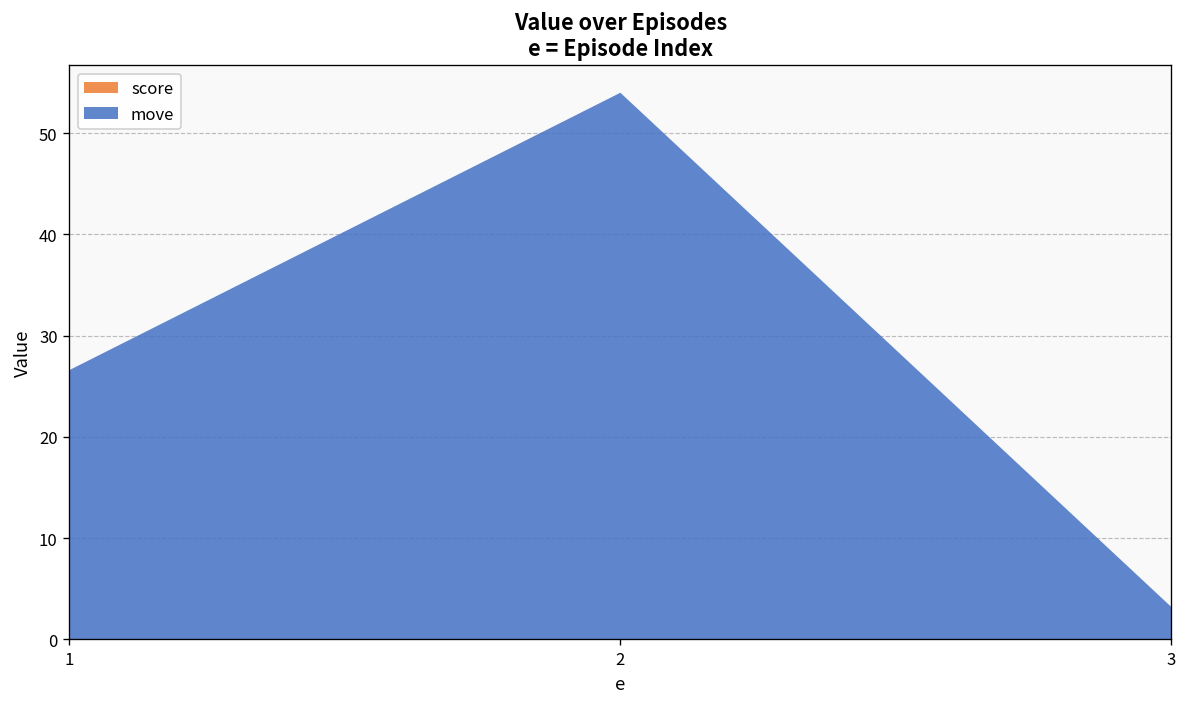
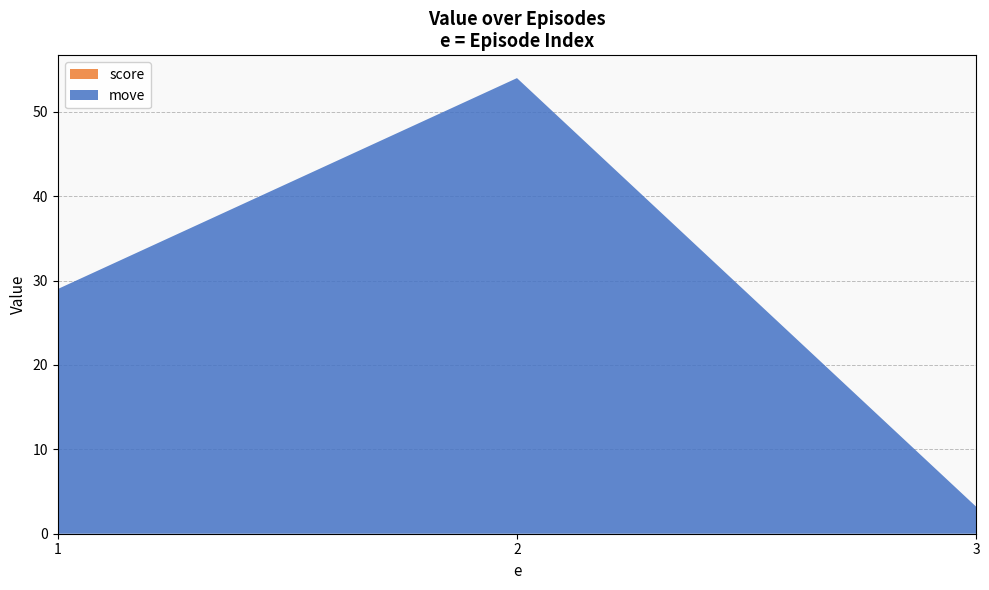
  {
    "score": {
      "1": 0,
      "2": 0,
      "3": 0
    },
    "move": {
-     "1": 27,
+     "1": 29,
      "2": 54,
      "3": 3
    }
  }
